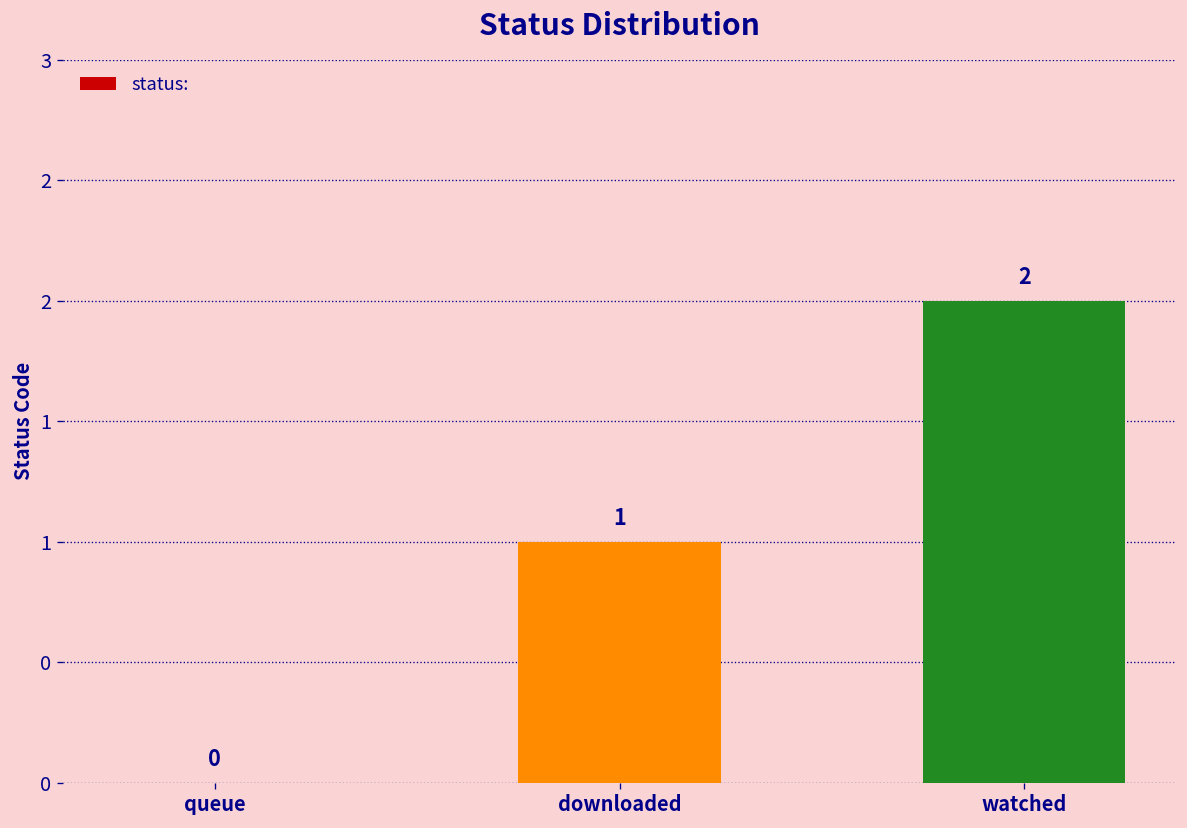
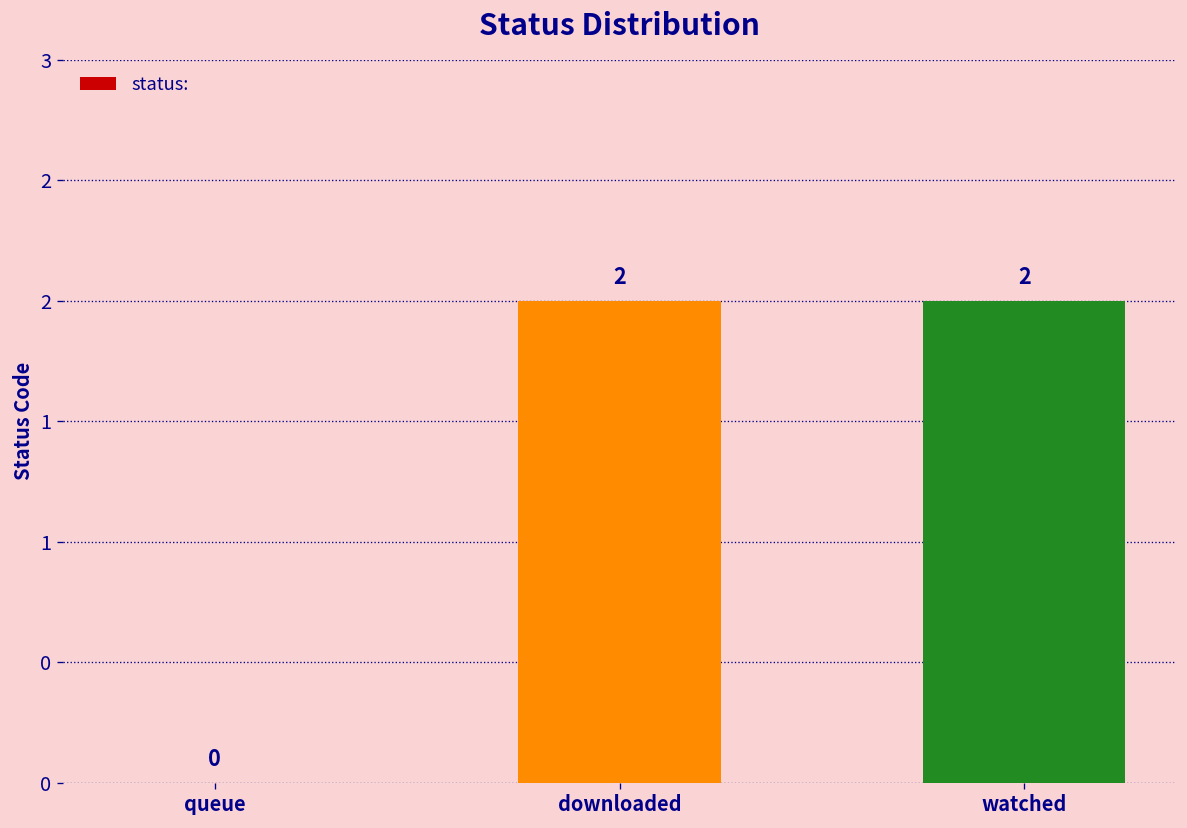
  {
    "queue": 0,
-   "downloaded": 1,
+   "downloaded": 2,
    "watched": 2
  }
